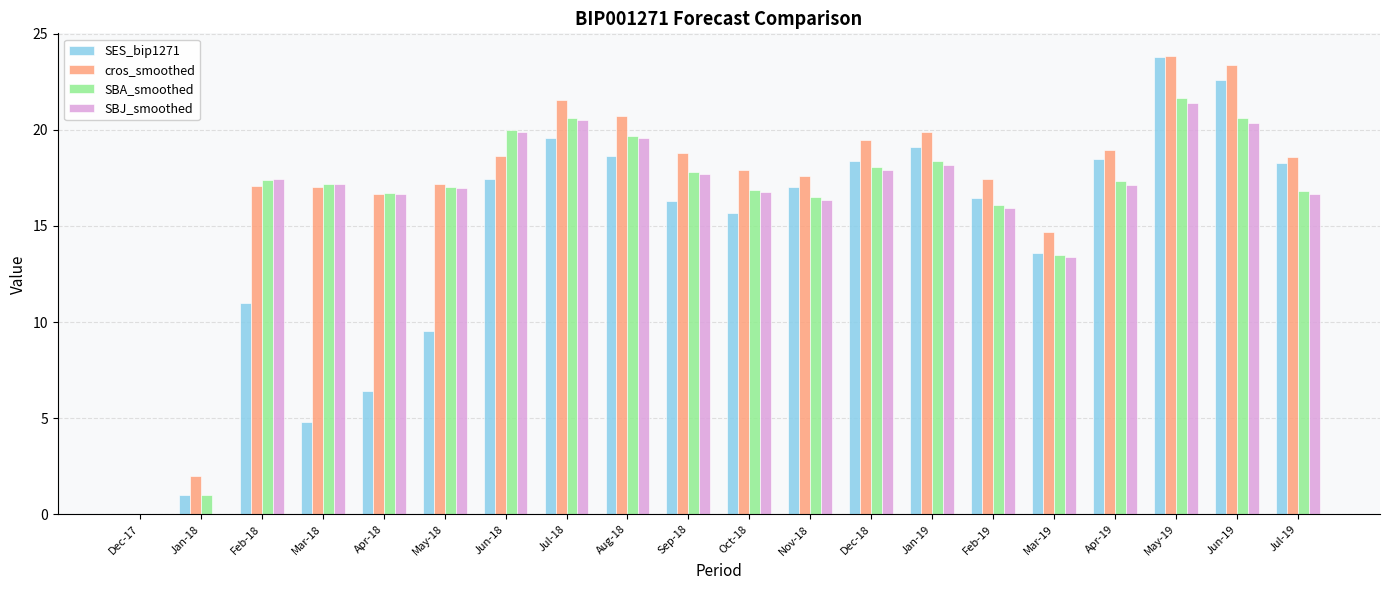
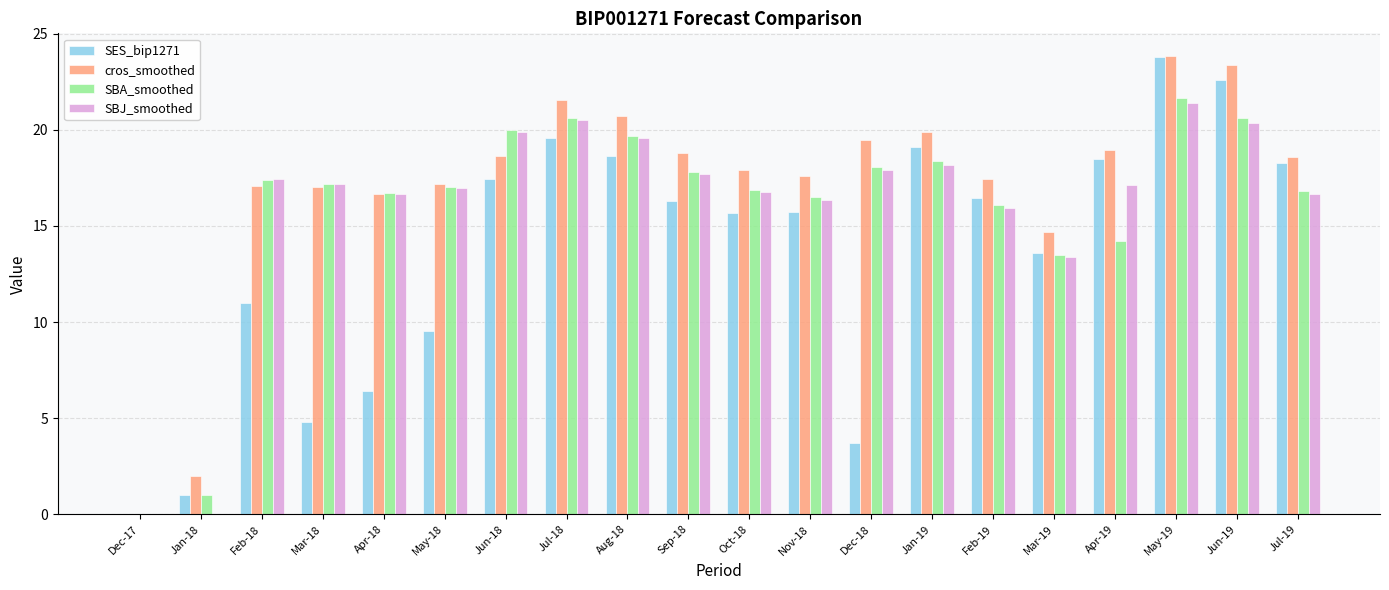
  {
    "SES_bip1271": {
      "Dec-17": 0.0,
      "Jan-18": 1.0,
      "Feb-18": 11.0,
      "Mar-18": 4.8,
      "Apr-18": 6.4,
      "May-18": 9.6,
      "Jun-18": 17.4,
      "Jul-18": 19.6,
      "Aug-18": 18.6,
      "Sep-18": 16.3,
      "Oct-18": 15.7,
-     "Nov-18": 17.0,
-     "Dec-18": 18.4,
+     "Nov-18": 15.7,
+     "Dec-18": 3.7,
      "Jan-19": 19.1,
      "Feb-19": 16.5,
      "Mar-19": 13.6,
      "Apr-19": 18.5,
      "May-19": 23.8,
      "Jun-19": 22.6,
      "Jul-19": 18.3
    },
    "cros_smoothed": {
      "Dec-17": 0.0,
      "Jan-18": 2.0,
      "Feb-18": 17.1,
      "Mar-18": 17.0,
      "Apr-18": 16.7,
      "May-18": 17.2,
      "Jun-18": 18.6,
      "Jul-18": 21.6,
      "Aug-18": 20.7,
      "Sep-18": 18.8,
      "Oct-18": 17.9,
      "Nov-18": 17.6,
      "Dec-18": 19.5,
      "Jan-19": 19.9,
      "Feb-19": 17.5,
      "Mar-19": 14.7,
      "Apr-19": 19.0,
      "May-19": 23.8,
      "Jun-19": 23.4,
      "Jul-19": 18.6
    },
    "SBA_smoothed": {
      "Dec-17": 0.0,
      "Jan-18": 1.0,
      "Feb-18": 17.4,
      "Mar-18": 17.2,
      "Apr-18": 16.7,
      "May-18": 17.0,
      "Jun-18": 20.0,
      "Jul-18": 20.6,
      "Aug-18": 19.7,
      "Sep-18": 17.8,
      "Oct-18": 16.9,
      "Nov-18": 16.5,
      "Dec-18": 18.1,
      "Jan-19": 18.4,
      "Feb-19": 16.1,
      "Mar-19": 13.5,
-     "Apr-19": 17.3,
+     "Apr-19": 14.2,
      "May-19": 21.6,
      "Jun-19": 20.6,
      "Jul-19": 16.8
    },
    "SBJ_smoothed": {
      "Dec-17": 0.0,
      "Jan-18": 0.0,
      "Feb-18": 17.4,
      "Mar-18": 17.2,
      "Apr-18": 16.7,
      "May-18": 17.0,
      "Jun-18": 19.9,
      "Jul-18": 20.5,
      "Aug-18": 19.6,
      "Sep-18": 17.7,
      "Oct-18": 16.8,
      "Nov-18": 16.4,
      "Dec-18": 17.9,
      "Jan-19": 18.2,
      "Feb-19": 15.9,
      "Mar-19": 13.4,
      "Apr-19": 17.1,
      "May-19": 21.4,
      "Jun-19": 20.4,
      "Jul-19": 16.7
    }
  }
